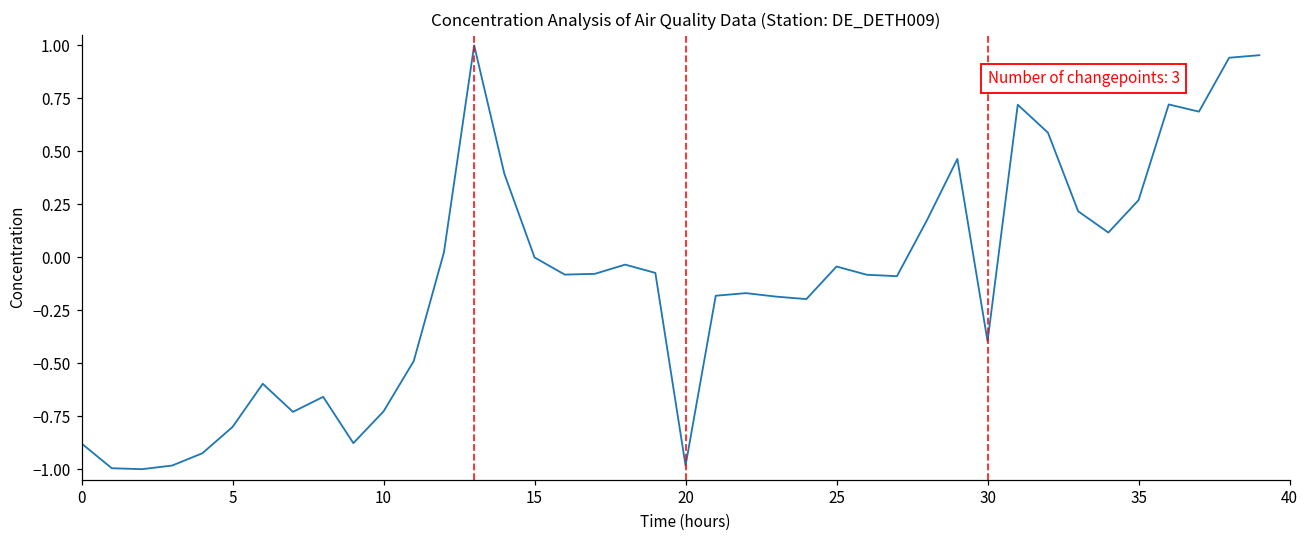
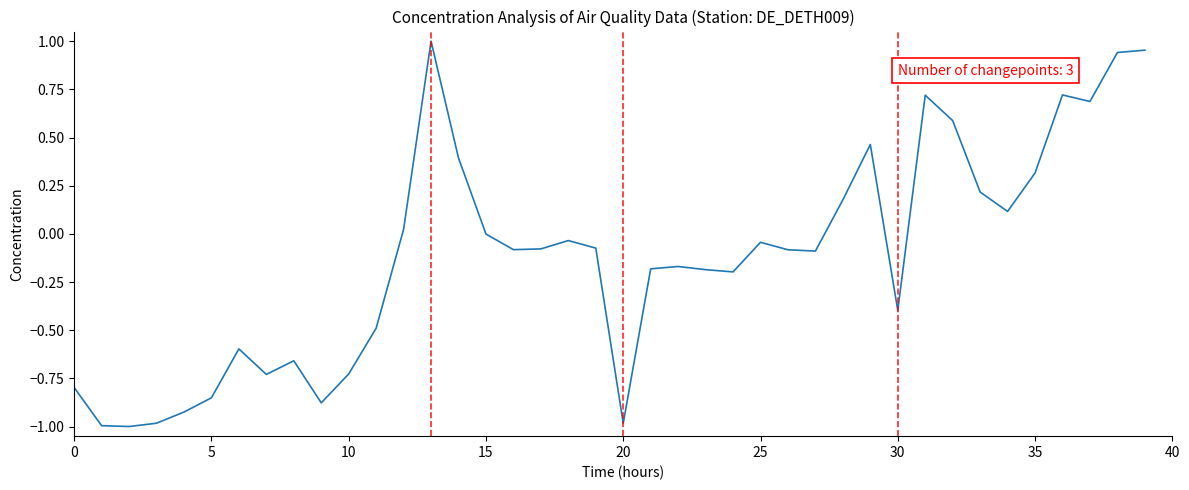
  {
-   "0": -0.88,
-   "5": -0.80,
+   "0": -0.80,
+   "5": -0.85,
    "10": -0.73,
    "15": 0.00,
    "20": -0.98,
    "25": -0.04,
    "30": -0.40,
-   "35": 0.27
+   "35": 0.32
  }
